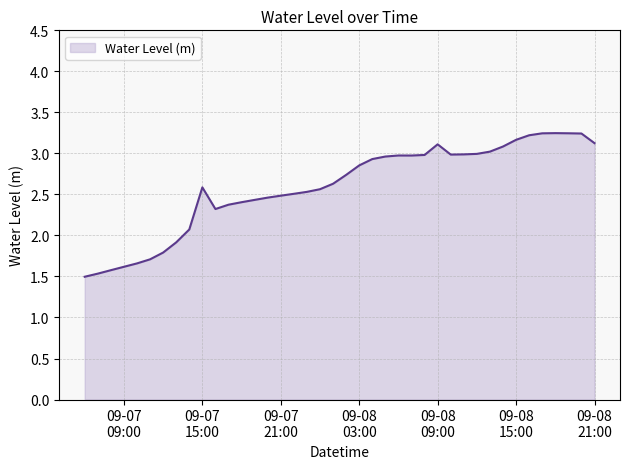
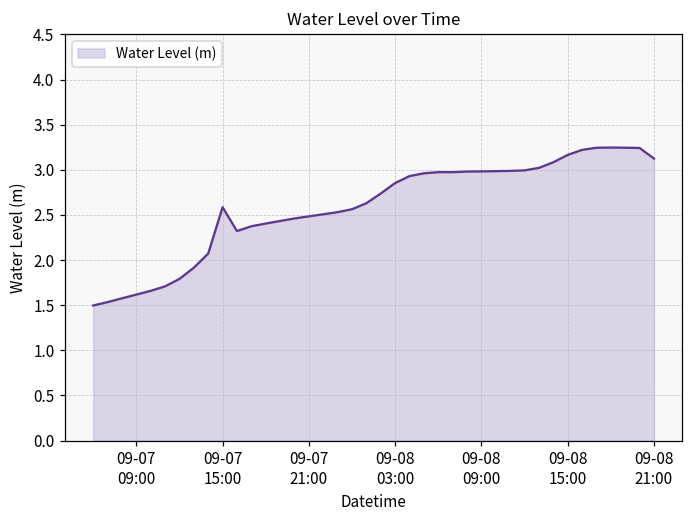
  {
    "09-07 09:00": 1.6,
    "09-07 15:00": 2.6,
    "09-07 21:00": 2.5,
    "09-08 03:00": 2.9,
-   "09-08 09:00": 3.1,
+   "09-08 09:00": 3.0,
    "09-08 15:00": 3.2,
    "09-08 21:00": 3.1
  }
